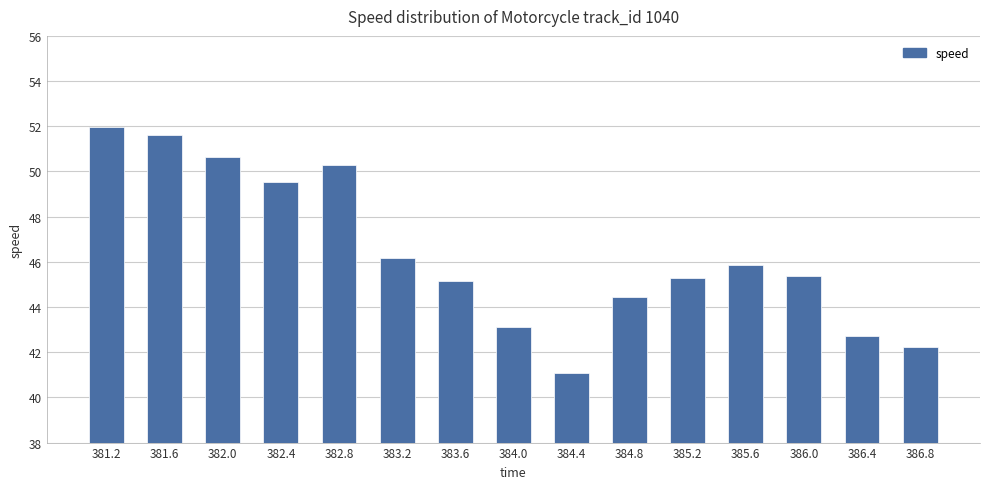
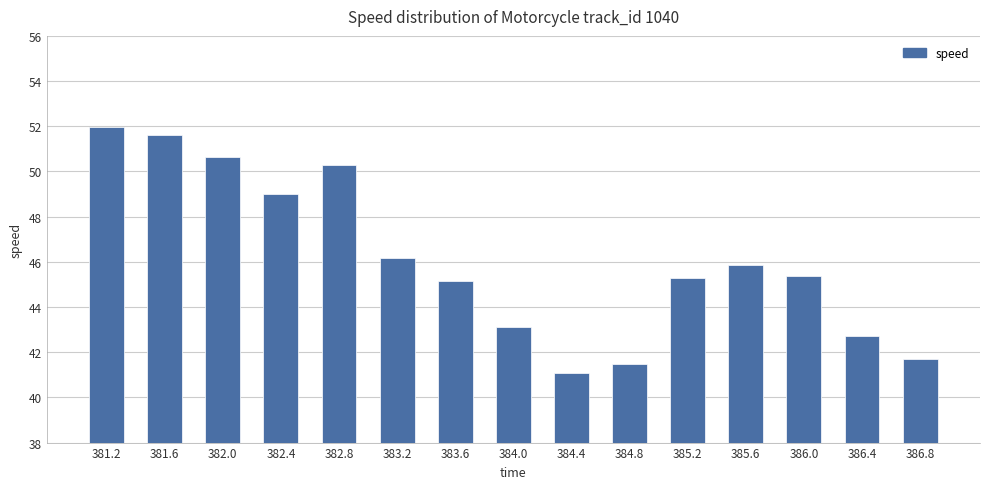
  {
    "381.2": 52.0,
    "381.6": 51.6,
    "382.0": 50.6,
-   "382.4": 49.5,
+   "382.4": 49.0,
    "382.8": 50.3,
    "383.2": 46.2,
    "383.6": 45.2,
    "384.0": 43.1,
    "384.4": 41.1,
-   "384.8": 44.4,
+   "384.8": 41.5,
    "385.2": 45.3,
    "385.6": 45.9,
    "386.0": 45.4,
    "386.4": 42.7,
-   "386.8": 42.2
+   "386.8": 41.7
  }
